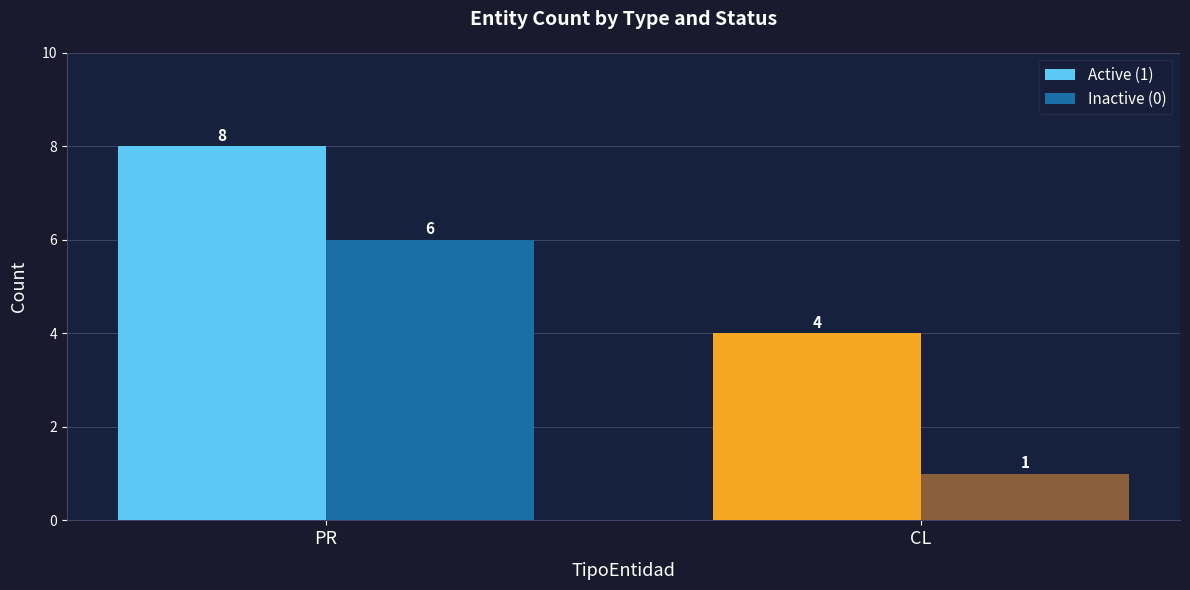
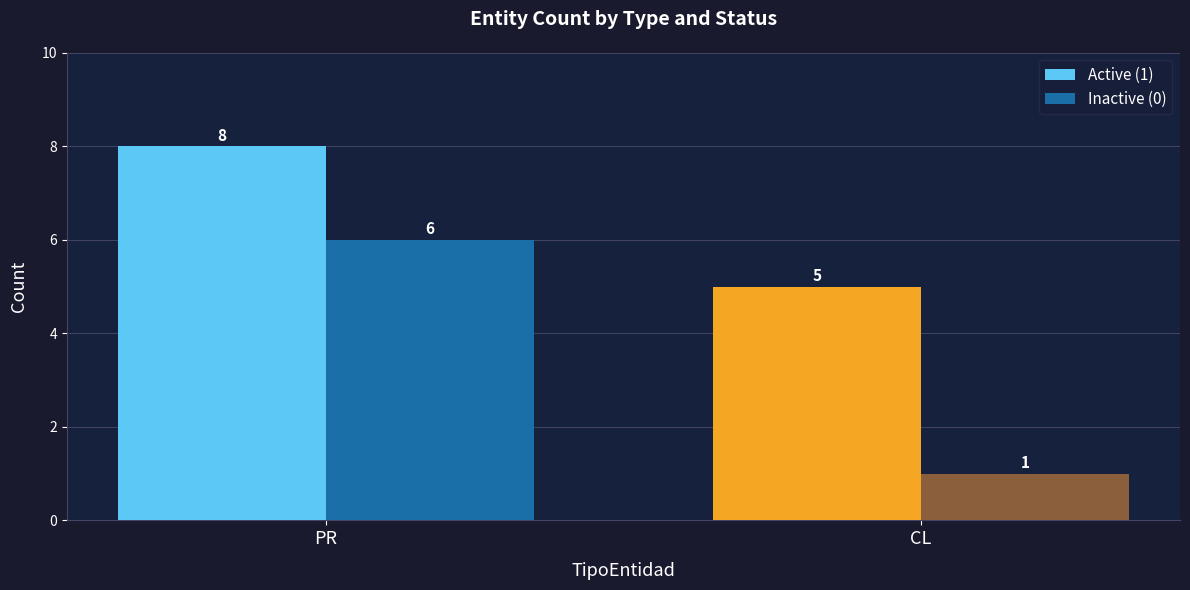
  {
    "Active (1)": {
      "PR": 8,
-     "CL": 4
+     "CL": 5
    },
    "Inactive (0)": {
      "PR": 6,
      "CL": 1
    }
  }
